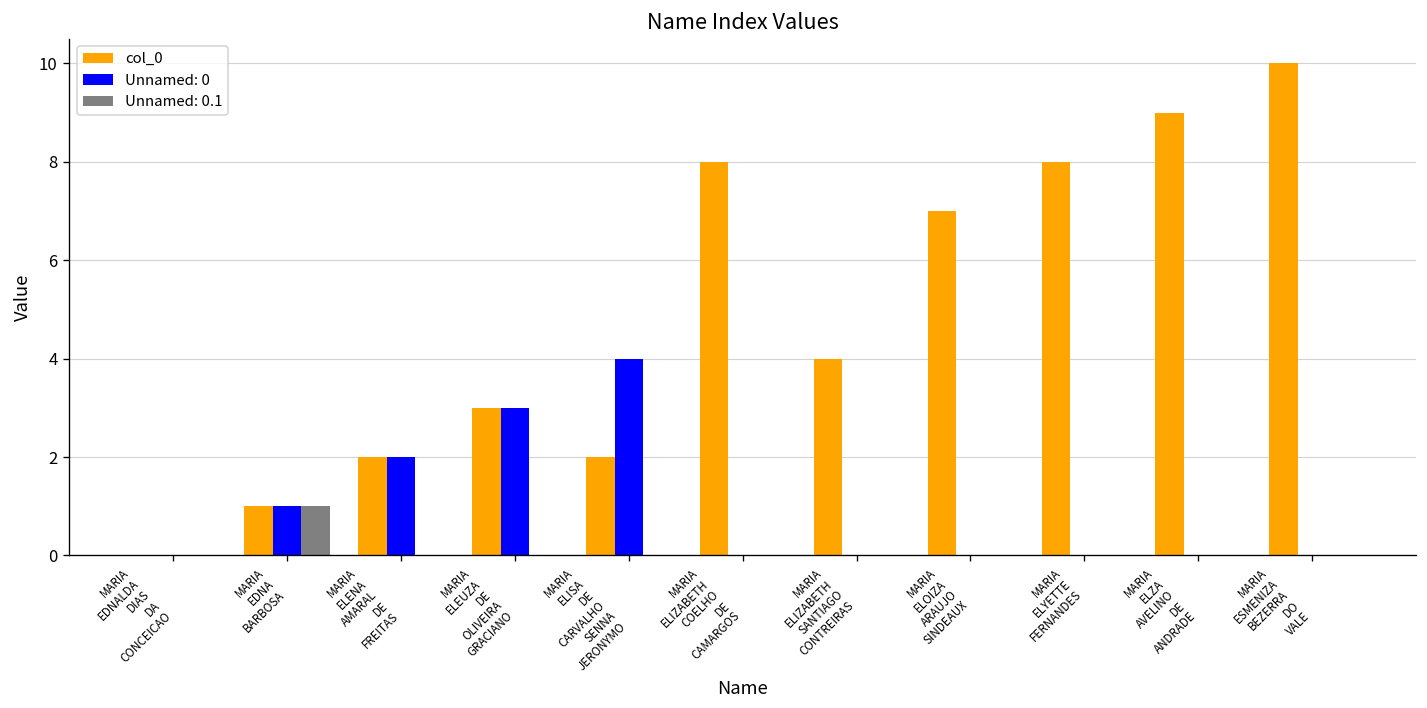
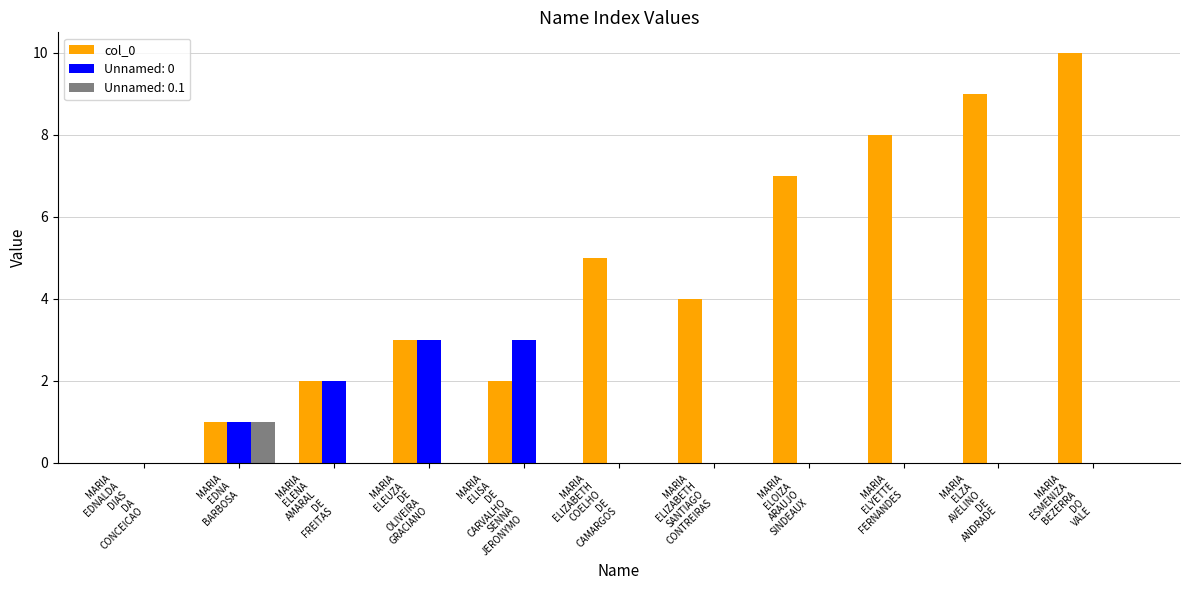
  {
    "col_0": {
      "MARIA EDNALDA DIAS DA CONCEICAO": 0,
      "MARIA EDNA BARBOSA": 1,
      "MARIA ELENA AMARAL DE FREITAS": 2,
      "MARIA ELEUZA DE OLIVEIRA GRACIANO": 3,
      "MARIA ELISA DE CARVALHO SENNA JERONYMO": 2,
-     "MARIA ELIZABETH COELHO DE CAMARGOS": 8,
+     "MARIA ELIZABETH COELHO DE CAMARGOS": 5,
      "MARIA ELIZABETH SANTIAGO CONTREIRAS": 4,
      "MARIA ELOIZA ARAUJO SINDEAUX": 7,
      "MARIA ELYETTE FERNANDES": 8,
      "MARIA ELZA AVELINO DE ANDRADE": 9,
      "MARIA ESMENIZA BEZERRA DO VALE": 10
    },
    "Unnamed: 0": {
      "MARIA EDNALDA DIAS DA CONCEICAO": 0,
      "MARIA EDNA BARBOSA": 1,
      "MARIA ELENA AMARAL DE FREITAS": 2,
      "MARIA ELEUZA DE OLIVEIRA GRACIANO": 3,
-     "MARIA ELISA DE CARVALHO SENNA JERONYMO": 4,
+     "MARIA ELISA DE CARVALHO SENNA JERONYMO": 3,
      "MARIA ELIZABETH COELHO DE CAMARGOS": 0,
      "MARIA ELIZABETH SANTIAGO CONTREIRAS": 0,
      "MARIA ELOIZA ARAUJO SINDEAUX": 0,
      "MARIA ELYETTE FERNANDES": 0,
      "MARIA ELZA AVELINO DE ANDRADE": 0,
      "MARIA ESMENIZA BEZERRA DO VALE": 0
    },
    "Unnamed: 0.1": {
      "MARIA EDNALDA DIAS DA CONCEICAO": 0,
      "MARIA EDNA BARBOSA": 1,
      "MARIA ELENA AMARAL DE FREITAS": 0,
      "MARIA ELEUZA DE OLIVEIRA GRACIANO": 0,
      "MARIA ELISA DE CARVALHO SENNA JERONYMO": 0,
      "MARIA ELIZABETH COELHO DE CAMARGOS": 0,
      "MARIA ELIZABETH SANTIAGO CONTREIRAS": 0,
      "MARIA ELOIZA ARAUJO SINDEAUX": 0,
      "MARIA ELYETTE FERNANDES": 0,
      "MARIA ELZA AVELINO DE ANDRADE": 0,
      "MARIA ESMENIZA BEZERRA DO VALE": 0
    }
  }
